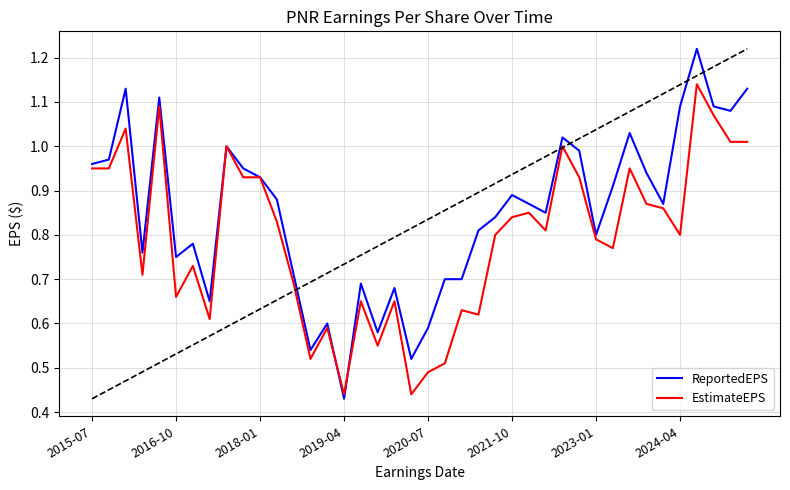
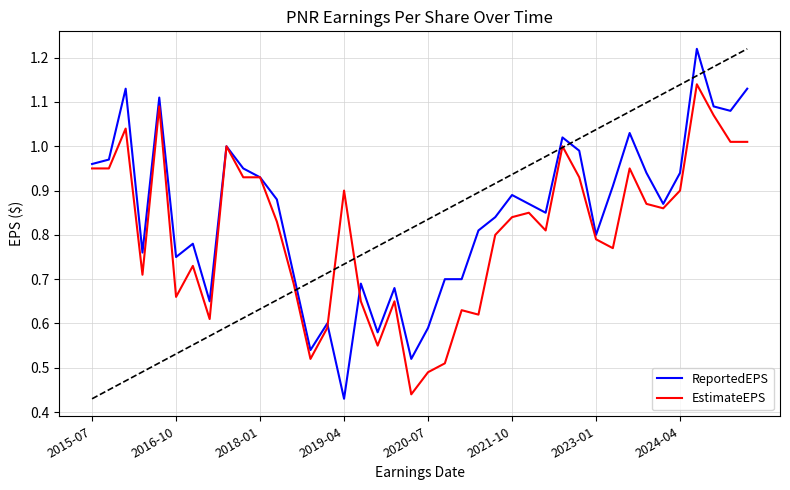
  {
    "ReportedEPS": {
      "2015-07": 0.96,
      "2016-10": 0.75,
      "2019-04": 0.43,
      "2020-07": 0.59,
      "2021-10": 0.89,
      "2023-01": 0.80,
-     "2024-04": 1.09
+     "2024-04": 0.94
    },
    "EstimateEPS": {
      "2015-07": 0.95,
      "2016-10": 0.66,
-     "2019-04": 0.44,
+     "2019-04": 0.90,
      "2020-07": 0.49,
      "2021-10": 0.84,
      "2023-01": 0.79,
-     "2024-04": 0.8
+     "2024-04": 0.9
    }
  }
